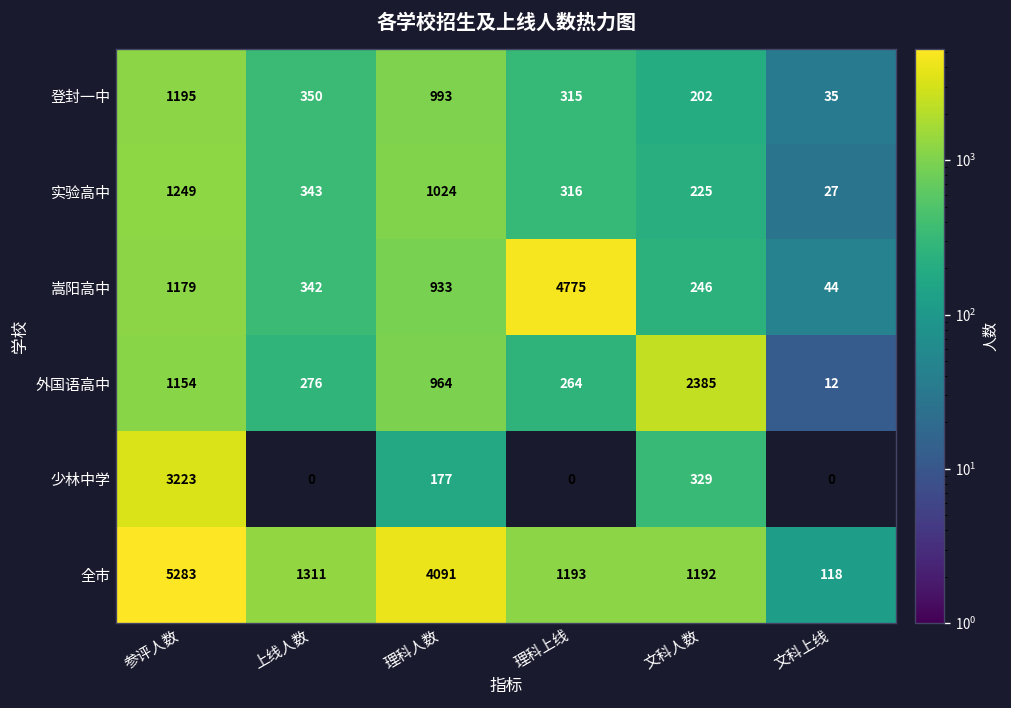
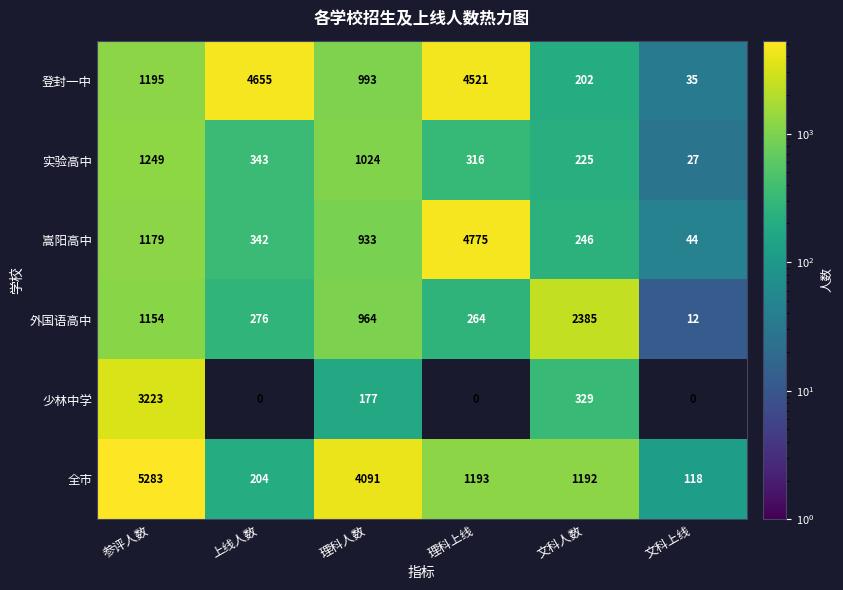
  {
    "登封一中": {
      "参评人数": 1195,
-     "上线人数": 350,
+     "上线人数": 4655,
      "理科人数": 993,
-     "理科上线": 315,
+     "理科上线": 4521,
      "文科人数": 202,
      "文科上线": 35
    },
    "实验高中": {
      "参评人数": 1249,
      "上线人数": 343,
      "理科人数": 1024,
      "理科上线": 316,
      "文科人数": 225,
      "文科上线": 27
    },
    "嵩阳高中": {
      "参评人数": 1179,
      "上线人数": 342,
      "理科人数": 933,
      "理科上线": 4775,
      "文科人数": 246,
      "文科上线": 44
    },
    "外国语高中": {
      "参评人数": 1154,
      "上线人数": 276,
      "理科人数": 964,
      "理科上线": 264,
      "文科人数": 2385,
      "文科上线": 12
    },
    "少林中学": {
      "参评人数": 3223,
      "理科人数": 177,
      "文科人数": 329
    },
    "全市": {
      "参评人数": 5283,
-     "上线人数": 1311,
+     "上线人数": 204,
      "理科人数": 4091,
      "理科上线": 1193,
      "文科人数": 1192,
      "文科上线": 118
    }
  }
